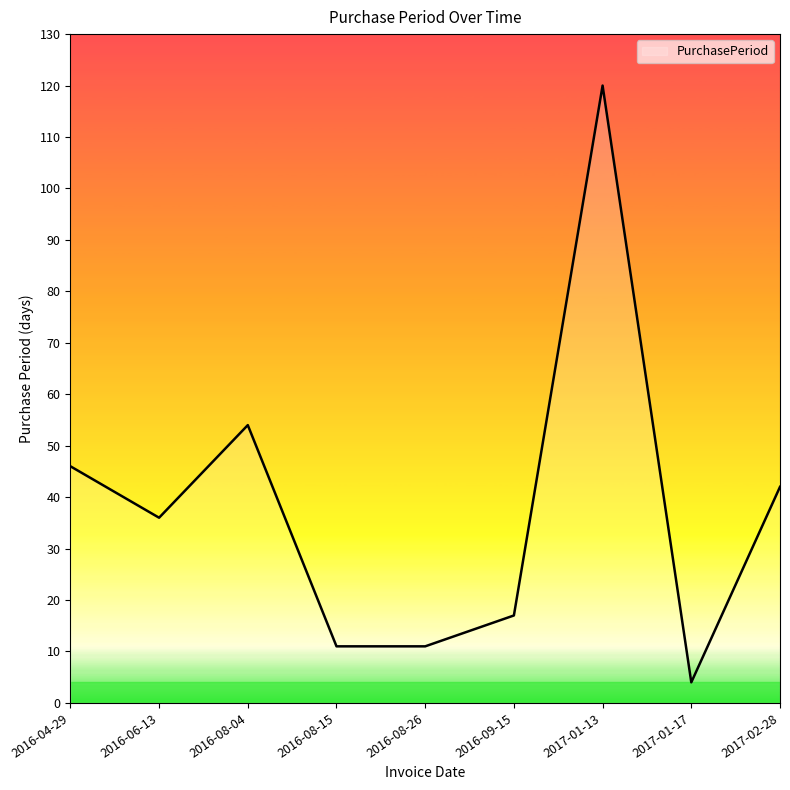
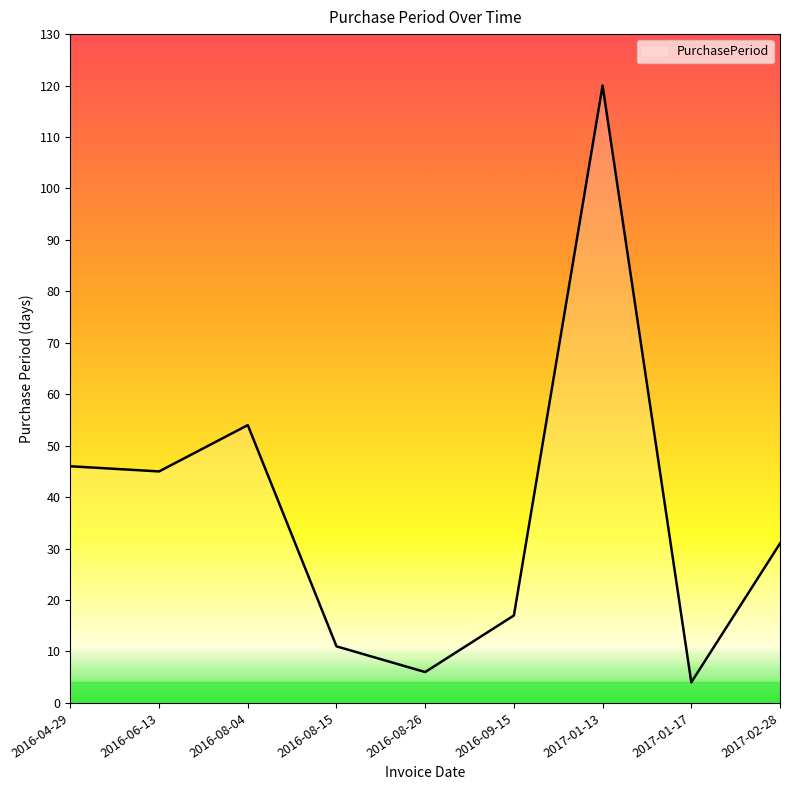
  {
    "2016-04-29": 46,
-   "2016-06-13": 36,
+   "2016-06-13": 45,
    "2016-08-04": 54,
    "2016-08-15": 11,
-   "2016-08-26": 11,
+   "2016-08-26": 6,
    "2016-09-15": 17,
    "2017-01-13": 120,
-   "2017-02-28": 42
+   "2017-02-28": 31
  }
